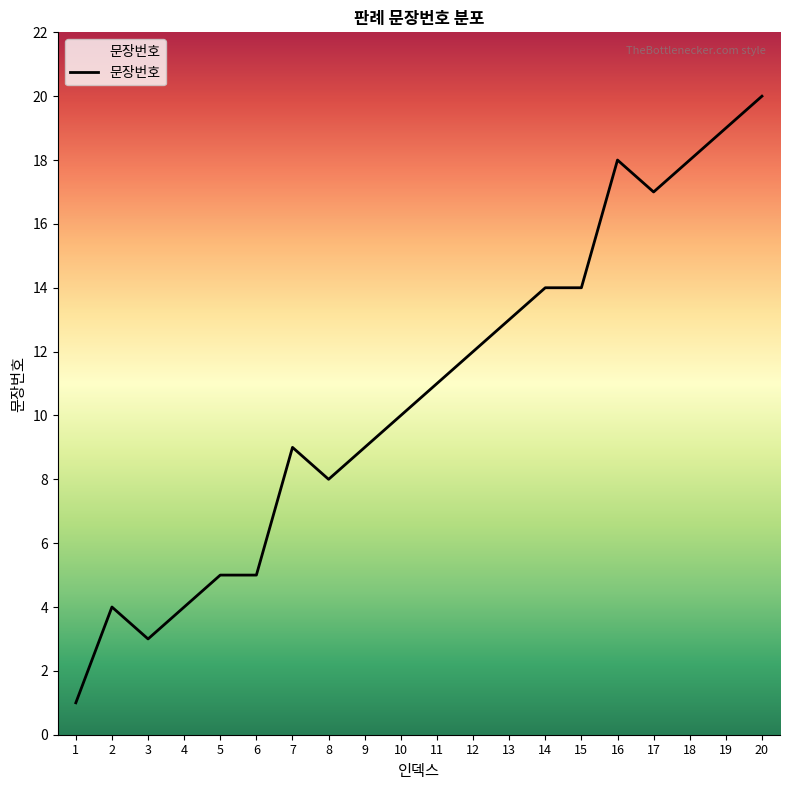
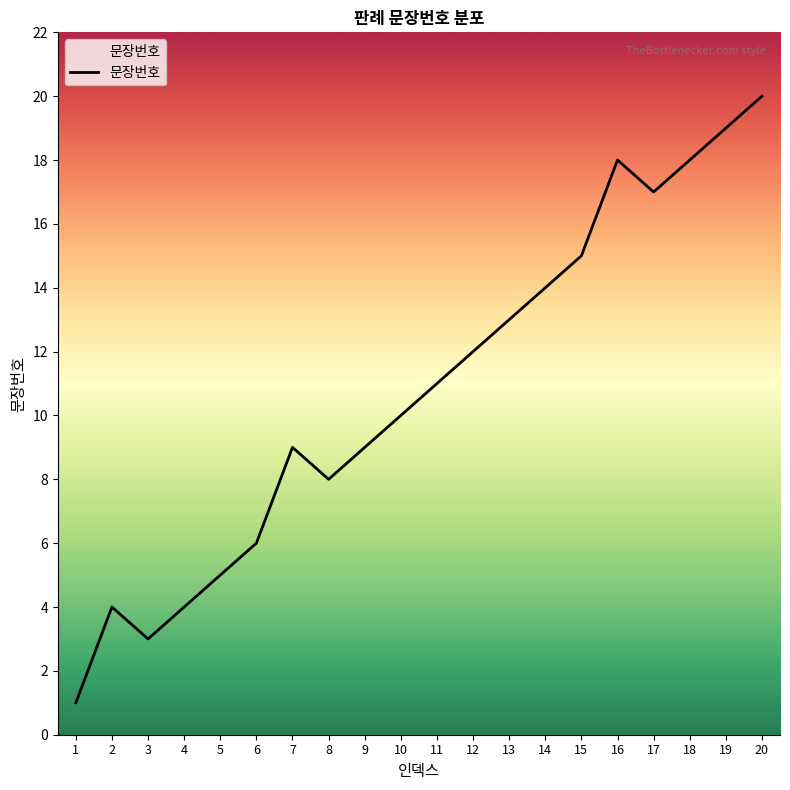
  {
    "1": 1,
    "2": 4,
    "3": 3,
    "4": 4,
    "5": 5,
-   "6": 5,
+   "6": 6,
    "7": 9,
    "8": 8,
    "9": 9,
    "10": 10,
    "11": 11,
    "12": 12,
    "13": 13,
    "14": 14,
-   "15": 14,
+   "15": 15,
    "16": 18,
    "17": 17,
    "18": 18,
    "19": 19,
    "20": 20
  }
